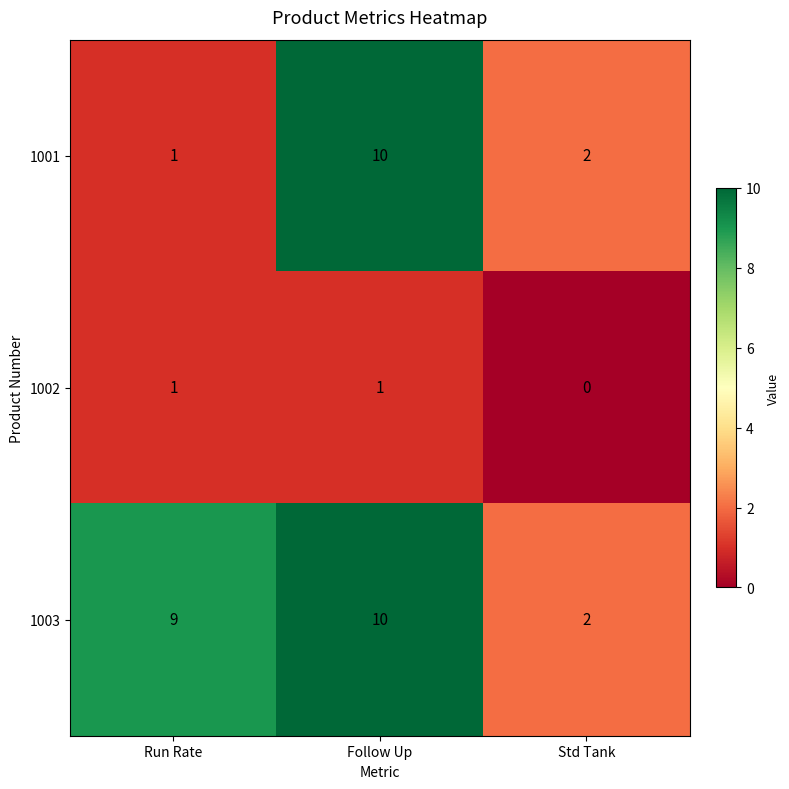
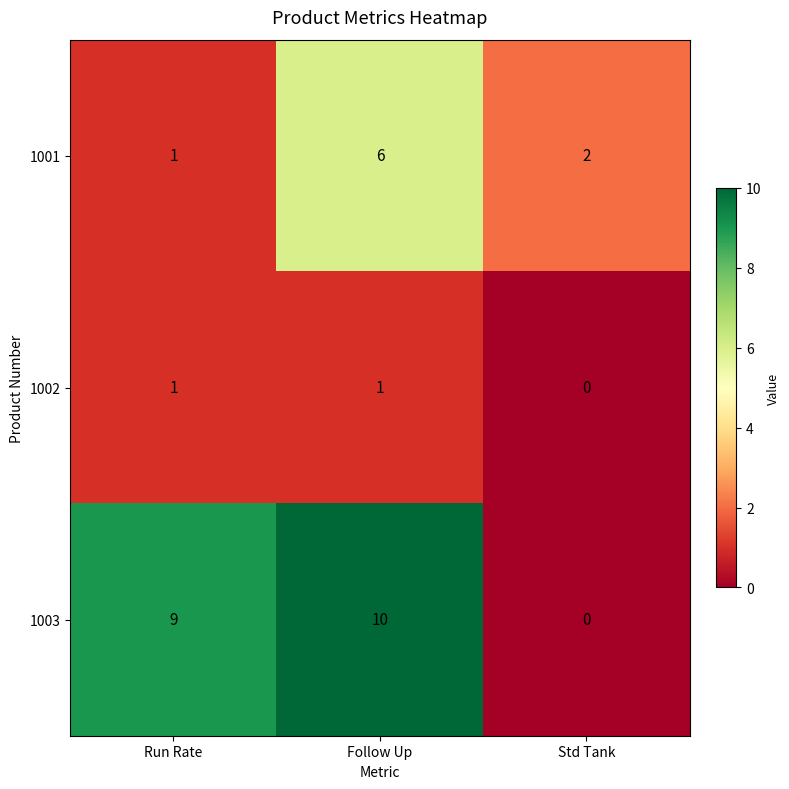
  {
    "1001": {
      "Run Rate": 1,
-     "Follow Up": 10,
+     "Follow Up": 6,
      "Std Tank": 2
    },
    "1002": {
      "Run Rate": 1,
      "Follow Up": 1,
      "Std Tank": 0
    },
    "1003": {
      "Run Rate": 9,
      "Follow Up": 10,
-     "Std Tank": 2
+     "Std Tank": 0
    }
  }
